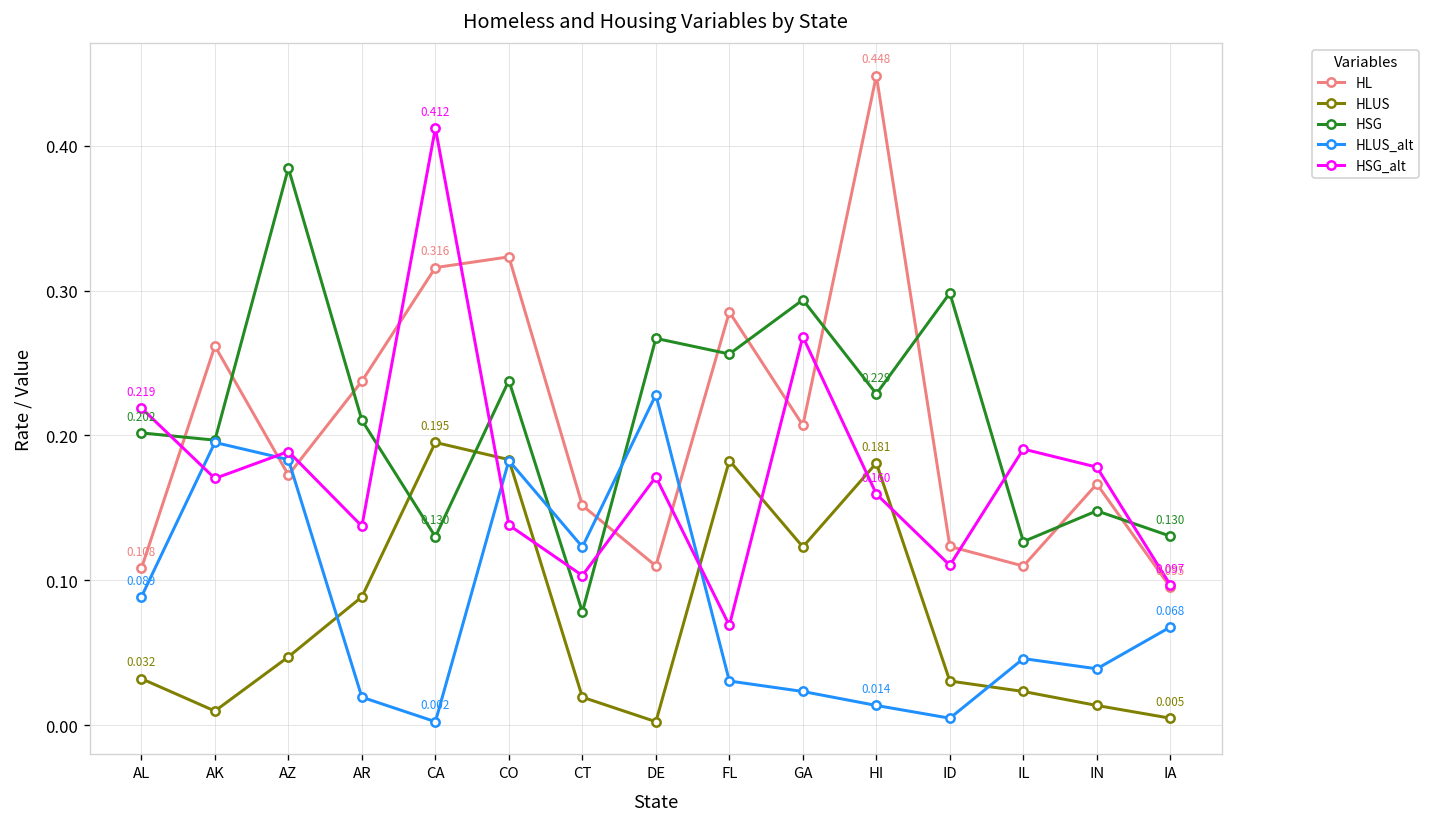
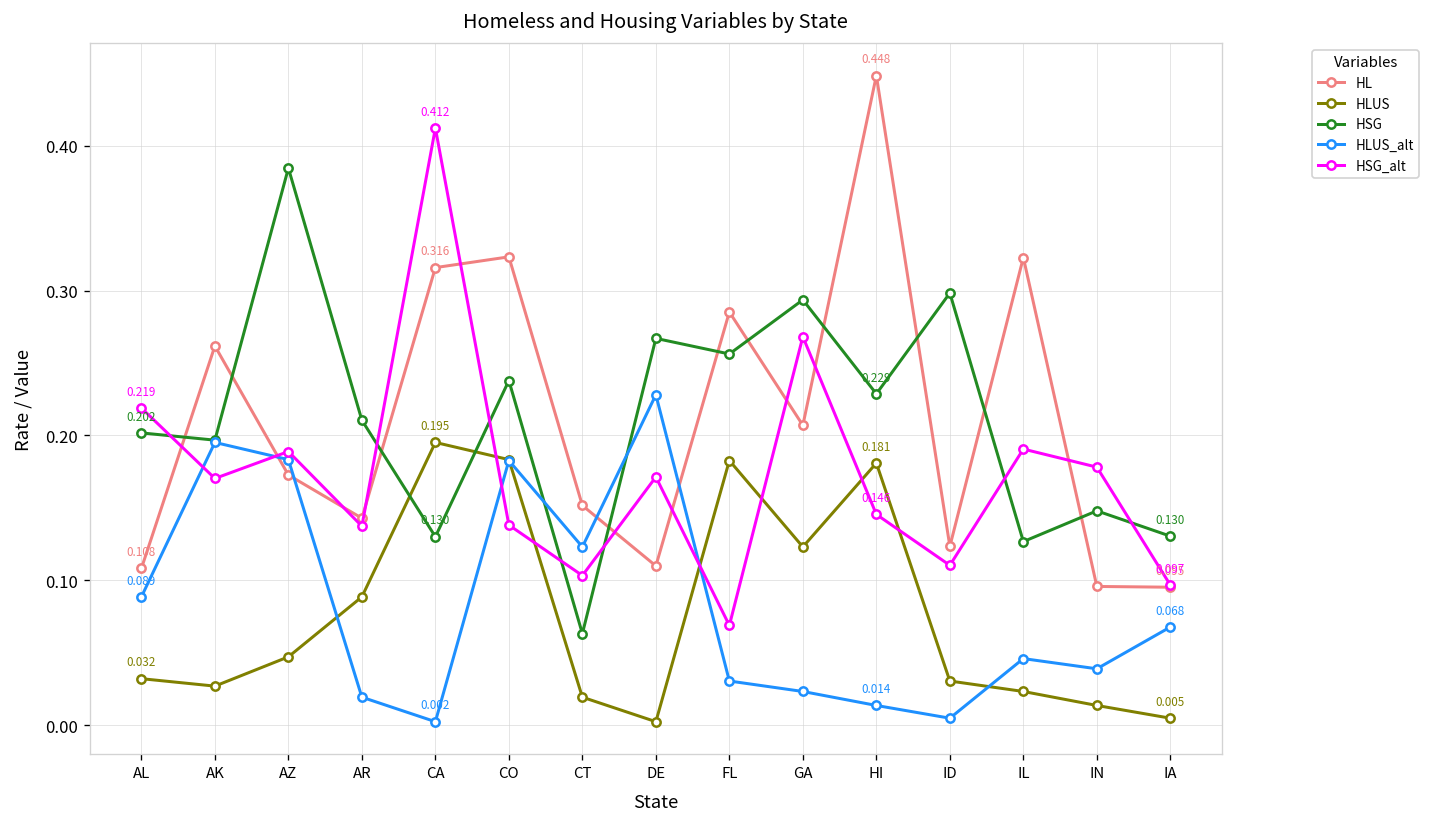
  {
    "HL": {
      "AK": 0.262,
      "AZ": 0.173,
-     "AR": 0.237,
+     "AR": 0.143,
      "CO": 0.323,
      "CT": 0.152,
      "DE": 0.110,
      "FL": 0.285,
      "GA": 0.207,
      "ID": 0.123,
-     "IL": 0.110,
-     "IN": 0.167
+     "IL": 0.323,
+     "IN": 0.096
    },
    "HLUS": {
-     "AK": 0.010,
+     "AK": 0.027,
      "AZ": 0.047,
      "AR": 0.089,
      "CT": 0.019,
      "DE": 0.002,
      "FL": 0.183,
      "GA": 0.123,
      "ID": 0.030,
      "IL": 0.023,
      "IN": 0.014
    },
    "HSG": {
      "AZ": 0.385,
      "AR": 0.211,
      "CO": 0.238,
-     "CT": 0.078,
+     "CT": 0.063,
      "DE": 0.267,
      "FL": 0.256,
      "GA": 0.294,
      "ID": 0.298,
      "IL": 0.127,
      "IN": 0.148
    },
    "HLUS_alt": {
      "AL": 0.089,
      "CA": 0.002,
      "HI": 0.014,
      "IA": 0.068
    },
    "HSG_alt": {
      "AL": 0.219,
      "CA": 0.412,
-     "HI": 0.160
+     "HI": 0.146
    }
  }
